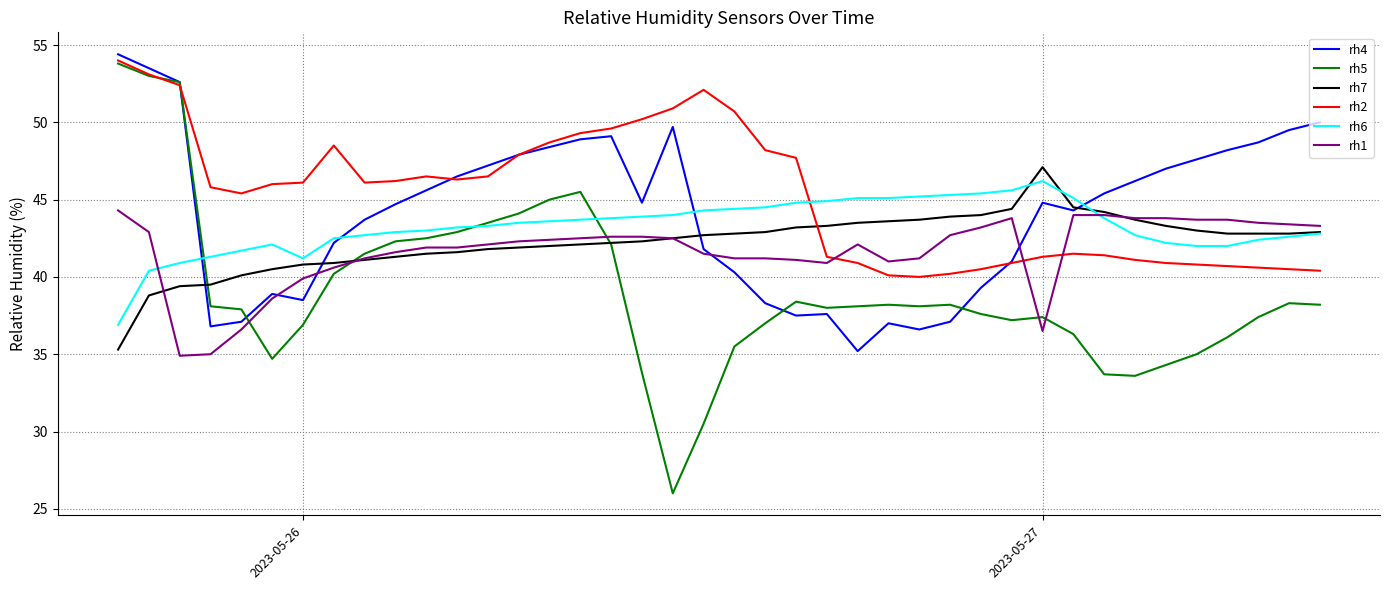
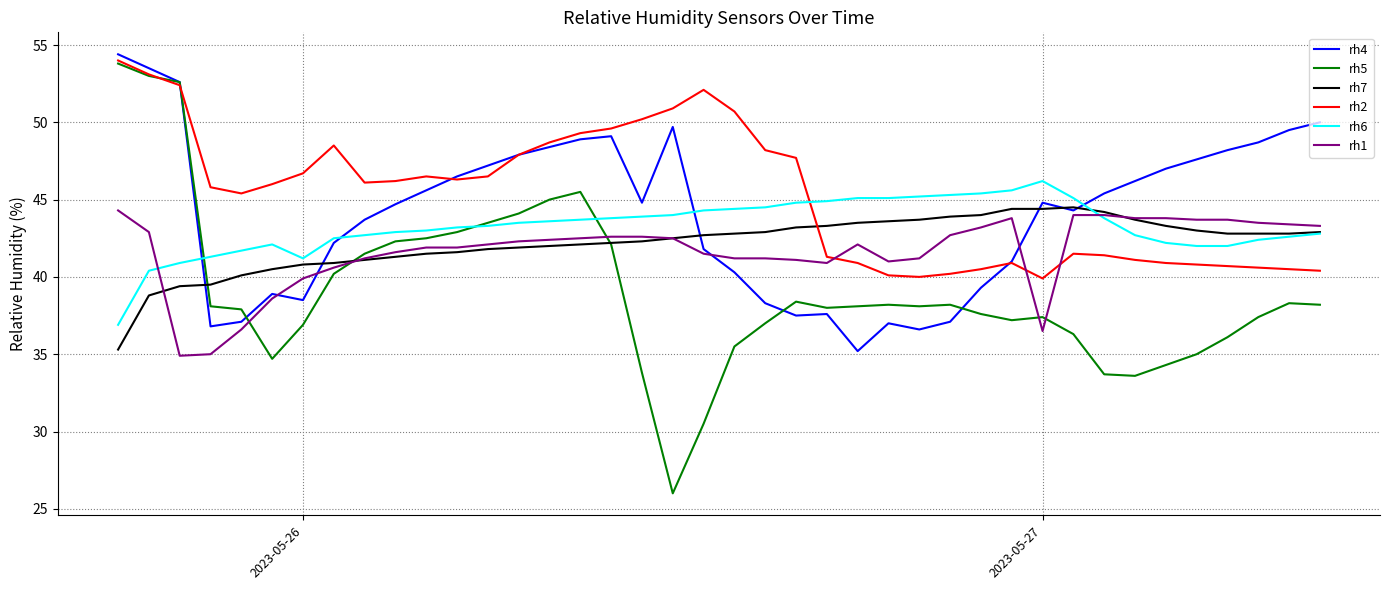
  {
    "rh4": {
      "2023-05-26": 38.5,
      "2023-05-27": 44.8
    },
    "rh5": {
      "2023-05-26": 36.9,
      "2023-05-27": 37.4
    },
    "rh7": {
      "2023-05-26": 40.8,
-     "2023-05-27": 47.1
+     "2023-05-27": 44.4
    },
    "rh2": {
-     "2023-05-26": 46.1,
-     "2023-05-27": 41.3
+     "2023-05-26": 46.7,
+     "2023-05-27": 39.9
    },
    "rh6": {
      "2023-05-26": 41.2,
      "2023-05-27": 46.2
    },
    "rh1": {
      "2023-05-26": 39.9,
      "2023-05-27": 36.5
    }
  }
